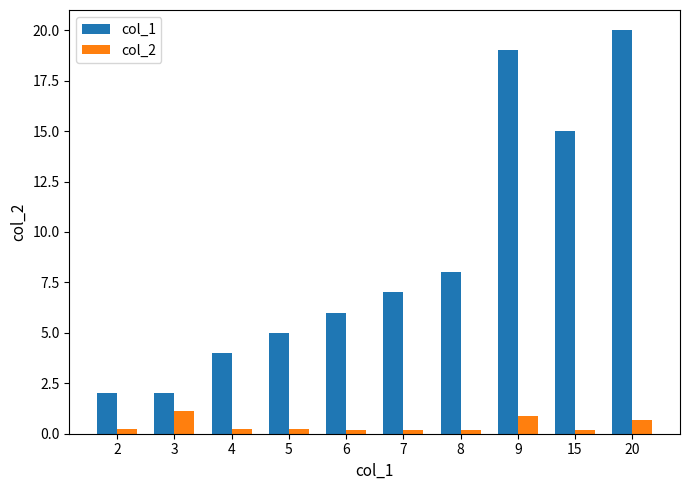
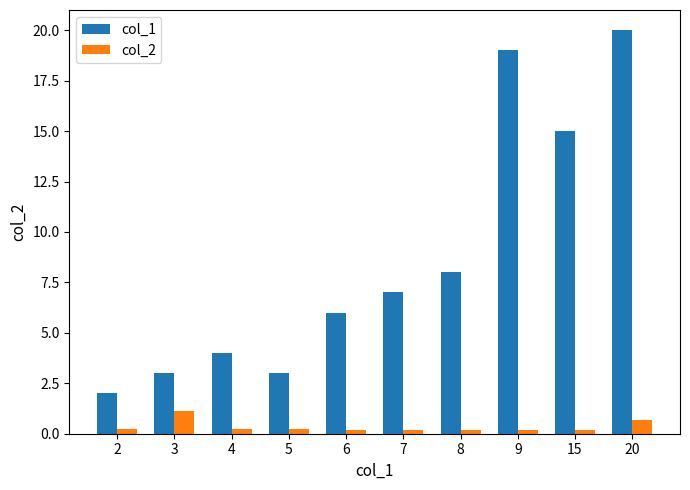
  {
    "col_1": {
      "2": 2,
-     "3": 2,
+     "3": 3,
      "4": 4,
-     "5": 5,
+     "5": 3,
      "6": 6,
      "7": 7,
      "8": 8,
      "9": 19,
      "15": 15,
      "20": 20
    },
    "col_2": {
      "2": 0.2,
      "3": 1.1,
      "4": 0.2,
      "5": 0.2,
      "6": 0.2,
      "7": 0.2,
      "8": 0.2,
-     "9": 0.9,
+     "9": 0.2,
      "15": 0.2,
      "20": 0.7
    }
  }
